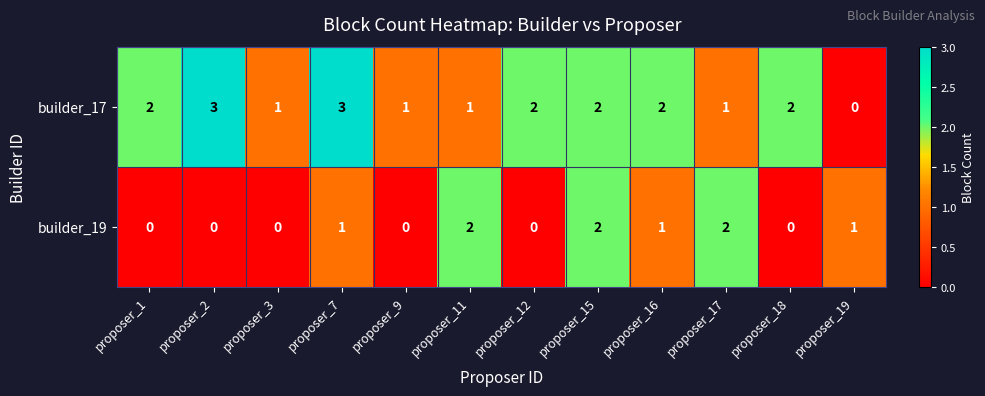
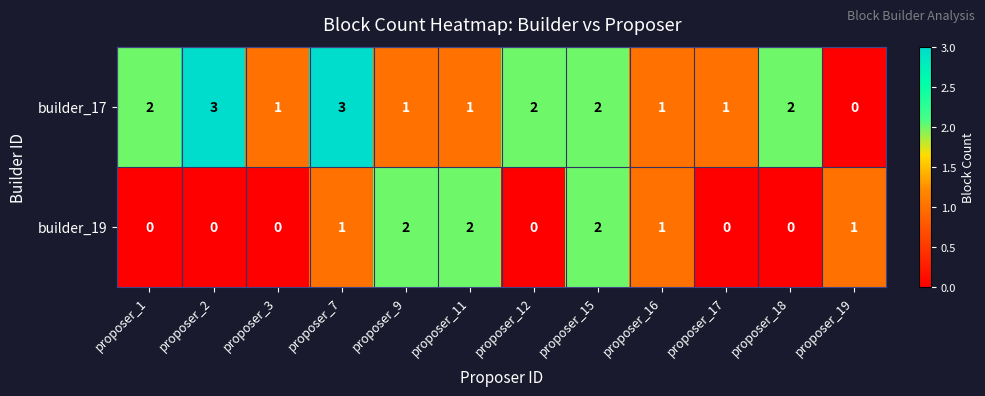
  {
    "builder_17": {
      "proposer_1": 2,
      "proposer_2": 3,
      "proposer_3": 1,
      "proposer_7": 3,
      "proposer_9": 1,
      "proposer_11": 1,
      "proposer_12": 2,
      "proposer_15": 2,
-     "proposer_16": 2,
+     "proposer_16": 1,
      "proposer_17": 1,
      "proposer_18": 2,
      "proposer_19": 0
    },
    "builder_19": {
      "proposer_1": 0,
      "proposer_2": 0,
      "proposer_3": 0,
      "proposer_7": 1,
-     "proposer_9": 0,
+     "proposer_9": 2,
      "proposer_11": 2,
      "proposer_12": 0,
      "proposer_15": 2,
      "proposer_16": 1,
-     "proposer_17": 2,
+     "proposer_17": 0,
      "proposer_18": 0,
      "proposer_19": 1
    }
  }
